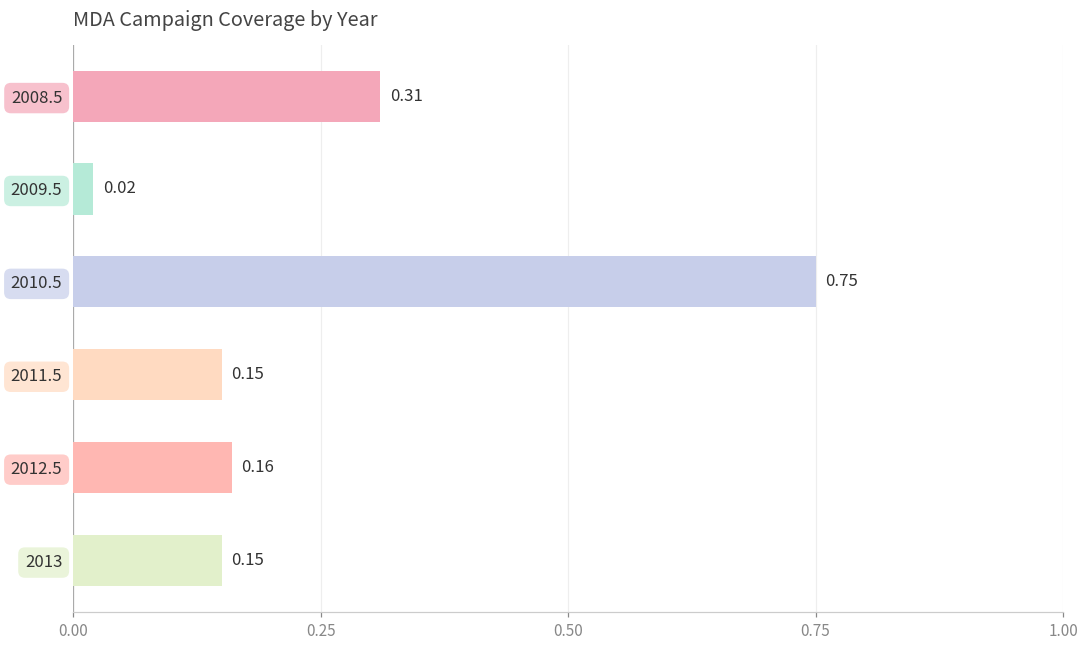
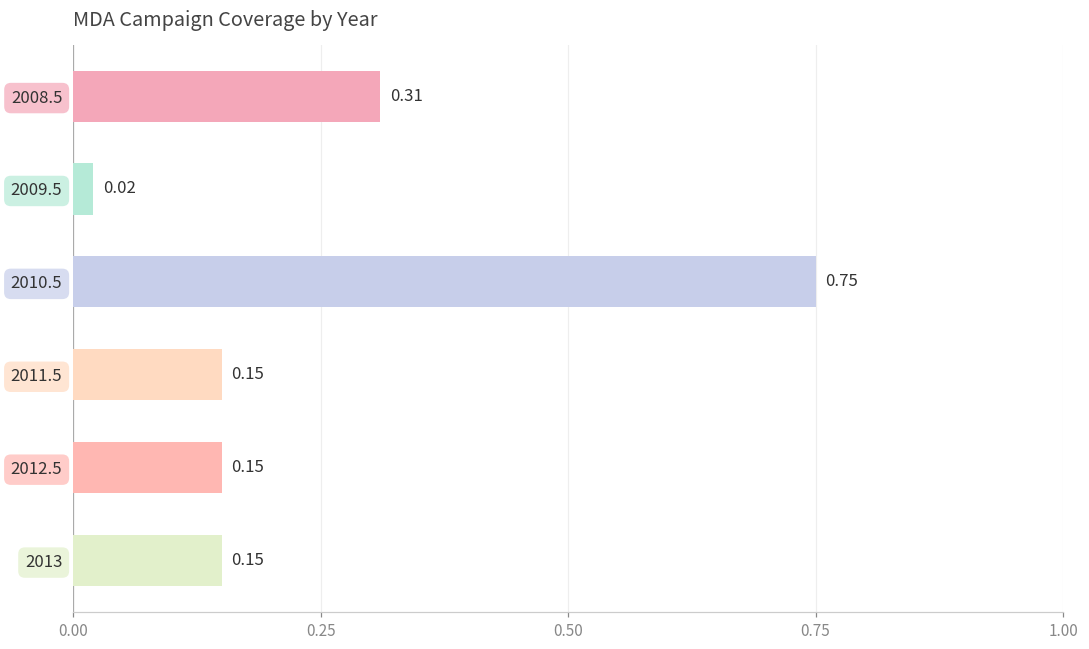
  {
    "2008.5": 0.31,
    "2009.5": 0.02,
    "2010.5": 0.75,
    "2011.5": 0.15,
-   "2012.5": 0.16,
+   "2012.5": 0.15,
    "2013": 0.15
  }
